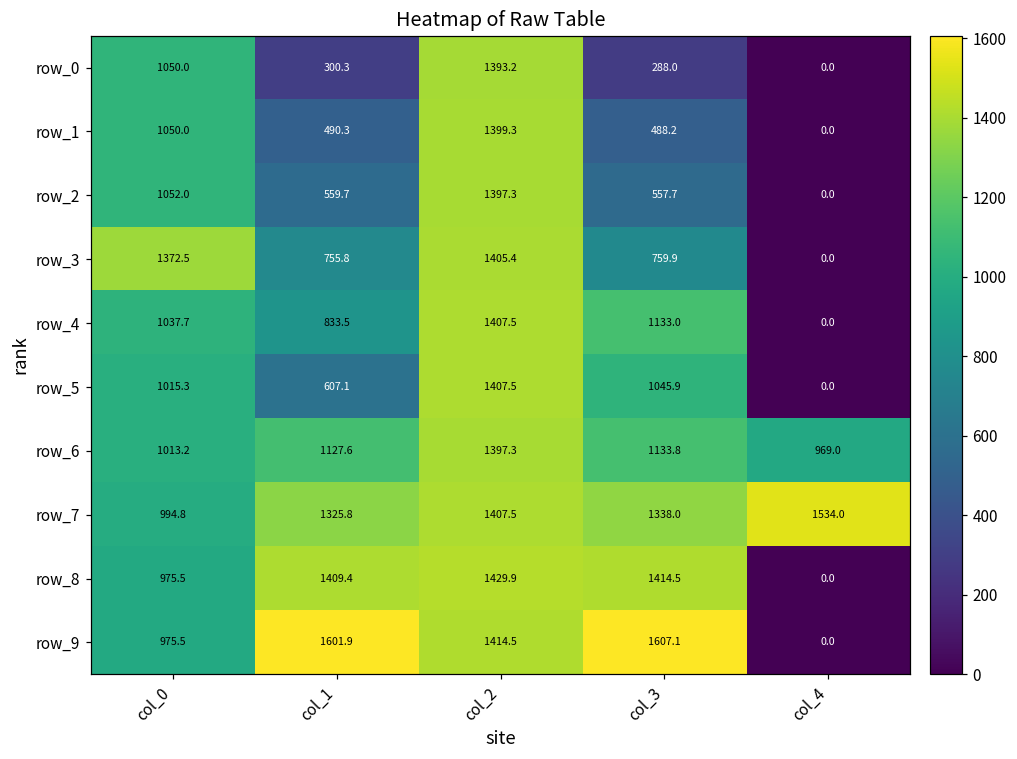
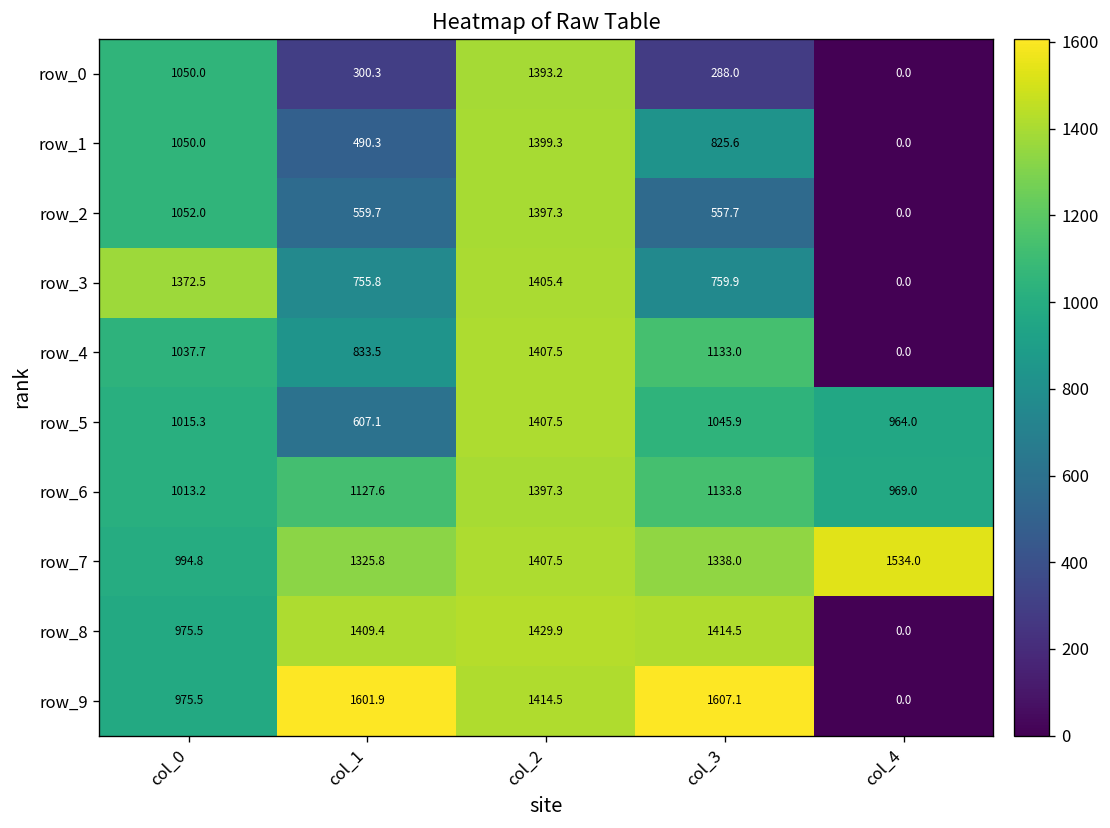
  {
    "row_0": {
      "col_0": 1050.0,
      "col_1": 300.3,
      "col_2": 1393.2,
      "col_3": 288.0,
      "col_4": 0.0
    },
    "row_1": {
      "col_0": 1050.0,
      "col_1": 490.3,
      "col_2": 1399.3,
-     "col_3": 488.2,
+     "col_3": 825.6,
      "col_4": 0.0
    },
    "row_2": {
      "col_0": 1052.0,
      "col_1": 559.7,
      "col_2": 1397.3,
      "col_3": 557.7,
      "col_4": 0.0
    },
    "row_3": {
      "col_0": 1372.5,
      "col_1": 755.8,
      "col_2": 1405.4,
      "col_3": 759.9,
      "col_4": 0.0
    },
    "row_4": {
      "col_0": 1037.7,
      "col_1": 833.5,
      "col_2": 1407.5,
      "col_3": 1133.0,
      "col_4": 0.0
    },
    "row_5": {
      "col_0": 1015.3,
      "col_1": 607.1,
      "col_2": 1407.5,
      "col_3": 1045.9,
-     "col_4": 0.0
+     "col_4": 964.0
    },
    "row_6": {
      "col_0": 1013.2,
      "col_1": 1127.6,
      "col_2": 1397.3,
      "col_3": 1133.8,
      "col_4": 969.0
    },
    "row_7": {
      "col_0": 994.8,
      "col_1": 1325.8,
      "col_2": 1407.5,
      "col_3": 1338.0,
      "col_4": 1534.0
    },
    "row_8": {
      "col_0": 975.5,
      "col_1": 1409.4,
      "col_2": 1429.9,
      "col_3": 1414.5,
      "col_4": 0.0
    },
    "row_9": {
      "col_0": 975.5,
      "col_1": 1601.9,
      "col_2": 1414.5,
      "col_3": 1607.1,
      "col_4": 0.0
    }
  }
